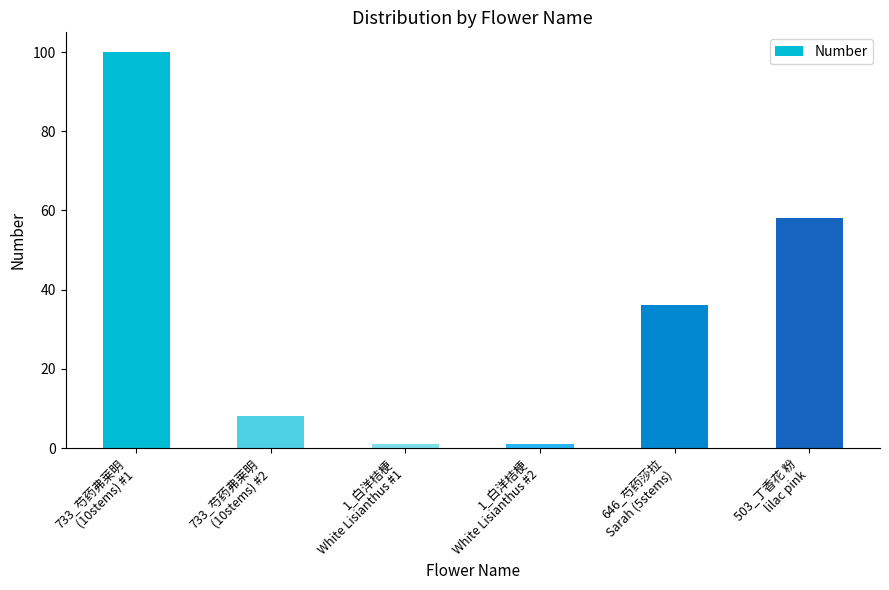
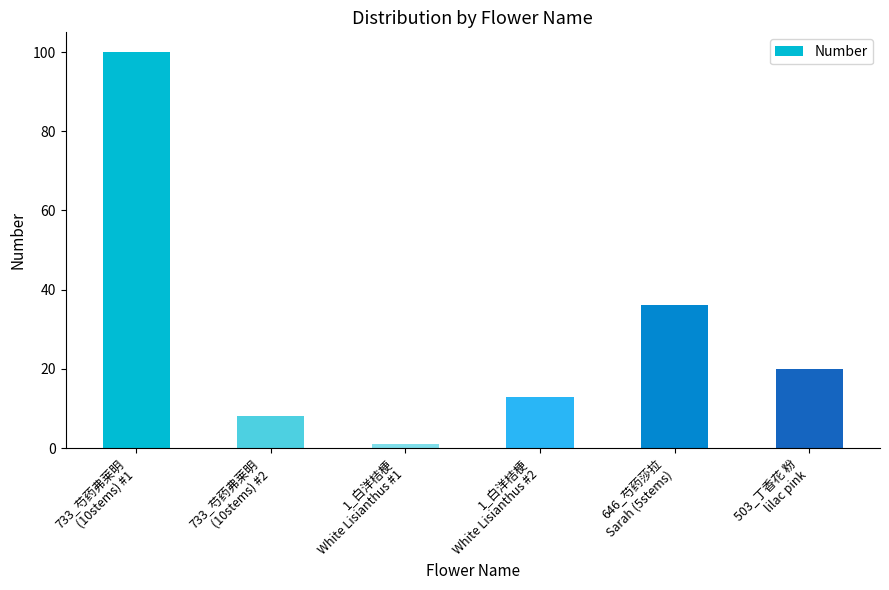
  {
    "733_芍药弗莱明 (10stems) #1": 100,
    "733_芍药弗莱明 (10stems) #2": 8,
    "1_白洋桔梗 White Lisianthus #1": 1,
-   "1_白洋桔梗 White Lisianthus #2": 1,
+   "1_白洋桔梗 White Lisianthus #2": 13,
    "646_芍药莎拉 Sarah (5stems)": 36,
-   "503_丁香花 粉 lilac pink": 58
+   "503_丁香花 粉 lilac pink": 20
  }
